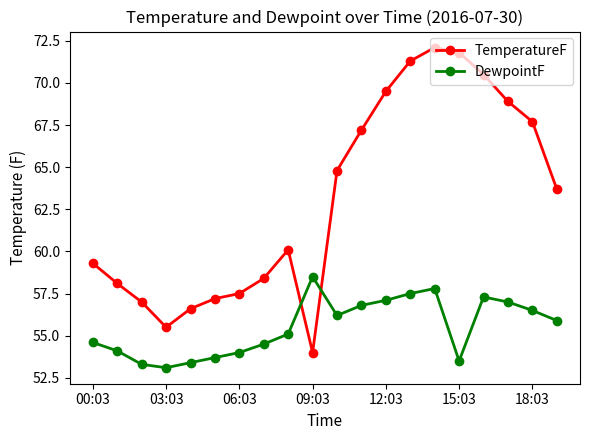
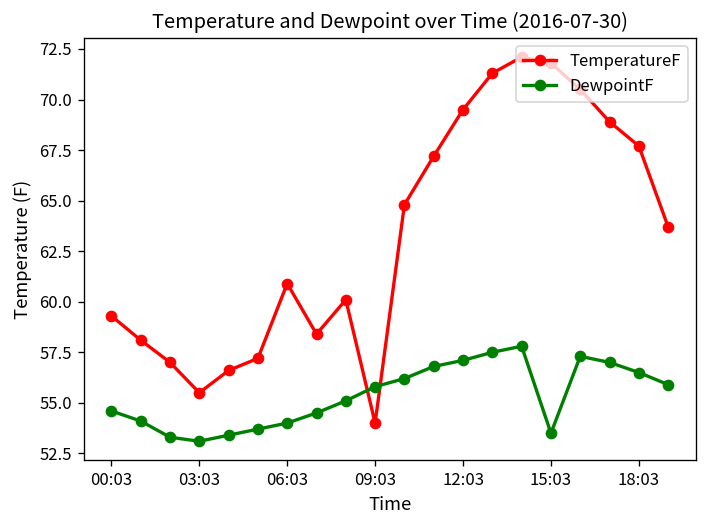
  {
    "TemperatureF": {
      "00:03": 59.3,
      "03:03": 55.5,
-     "06:03": 57.5,
+     "06:03": 60.9,
      "09:03": 54.0,
      "12:03": 69.5,
      "18:03": 67.7
    },
    "DewpointF": {
      "00:03": 54.6,
      "03:03": 53.1,
      "06:03": 54.0,
-     "09:03": 58.5,
+     "09:03": 55.8,
      "12:03": 57.1,
      "15:03": 53.5,
      "18:03": 56.5
    }
  }
